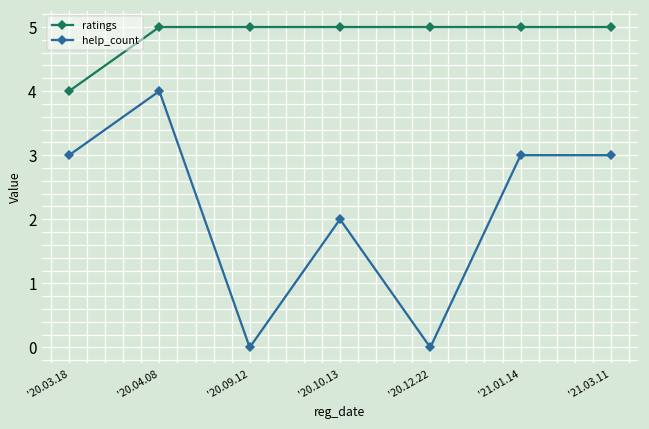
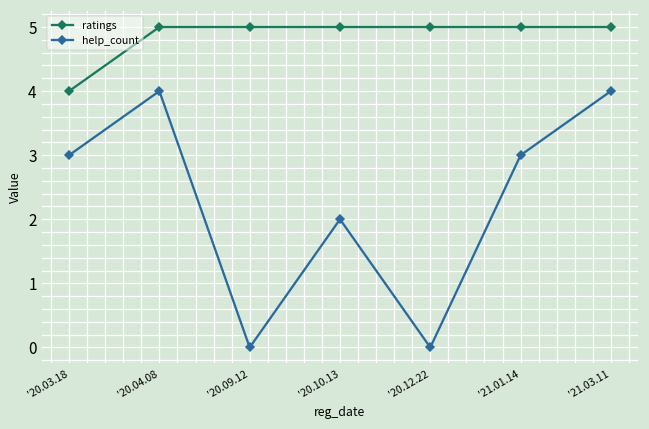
  {
    "ratings": {
      "'20.03.18": 4,
      "'20.04.08": 5,
      "'20.09.12": 5,
      "'20.10.13": 5,
      "'20.12.22": 5,
      "'21.01.14": 5,
      "'21.03.11": 5
    },
    "help_count": {
      "'20.03.18": 3,
      "'20.04.08": 4,
      "'20.09.12": 0,
      "'20.10.13": 2,
      "'20.12.22": 0,
      "'21.01.14": 3,
-     "'21.03.11": 3
+     "'21.03.11": 4
    }
  }
